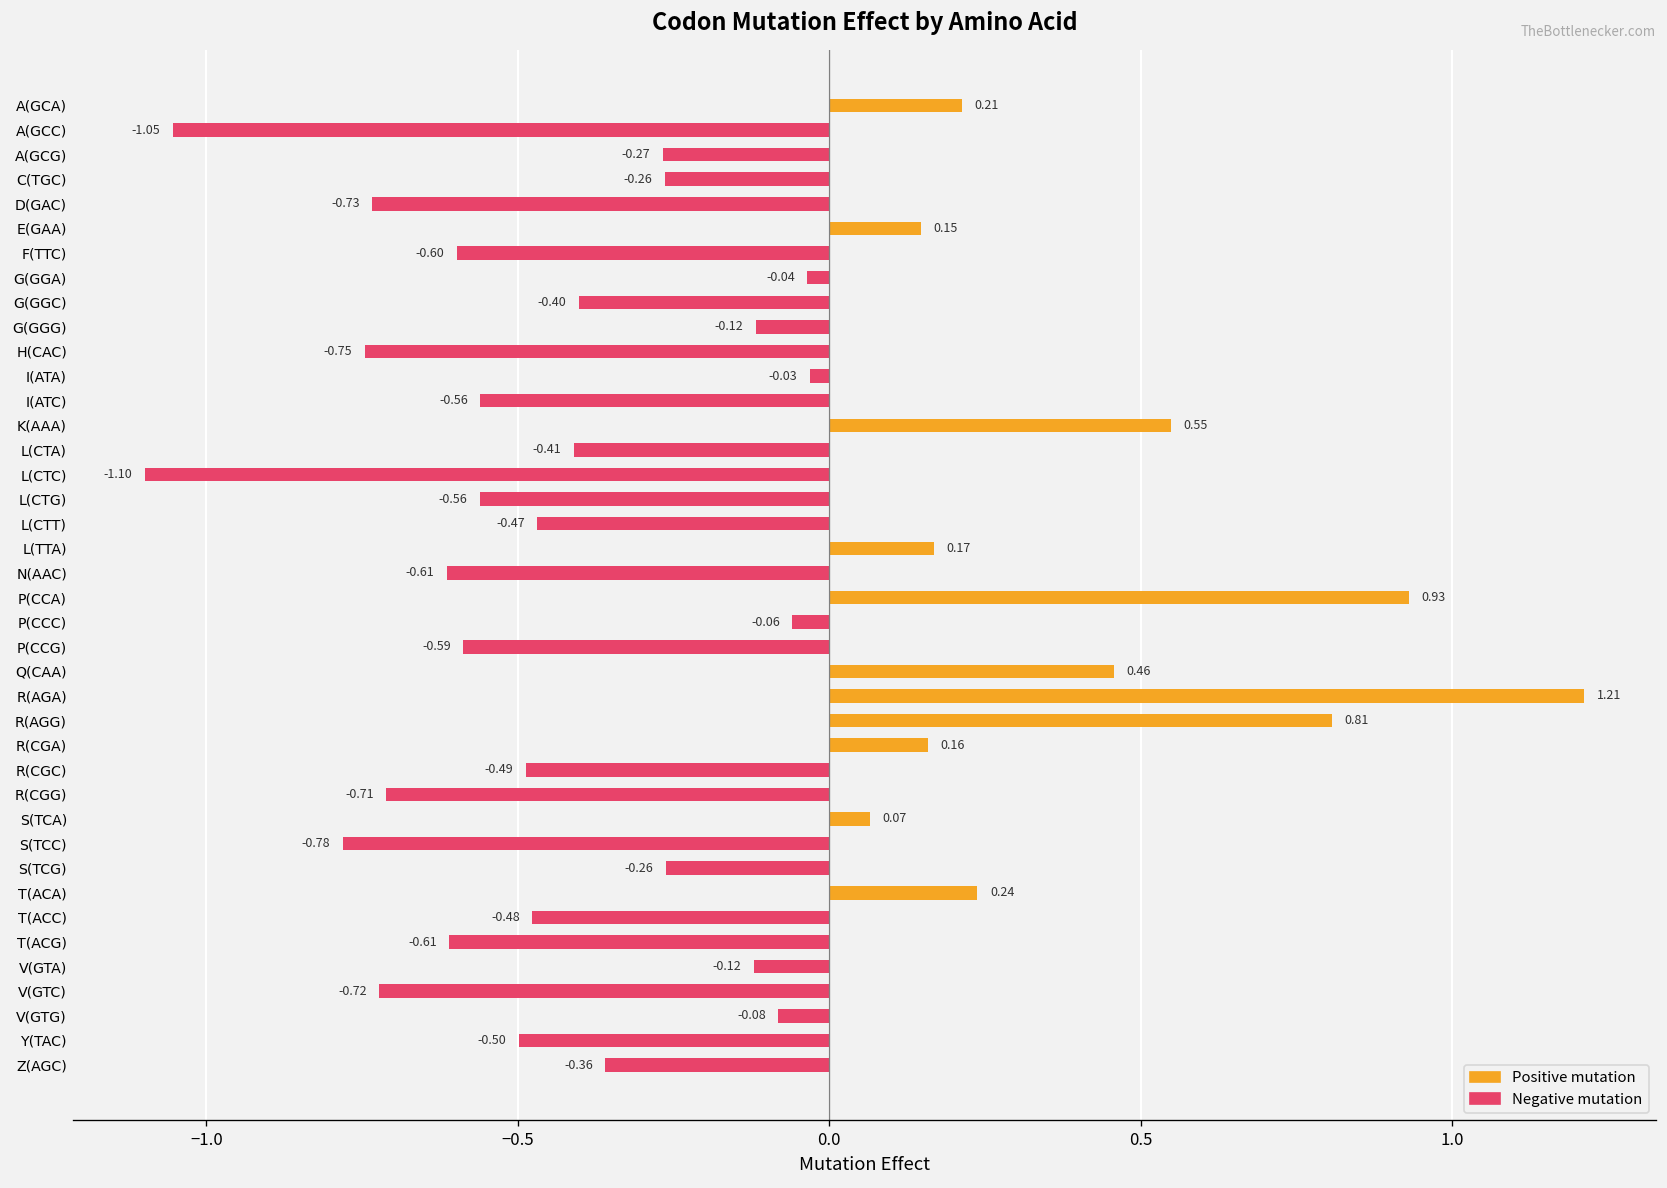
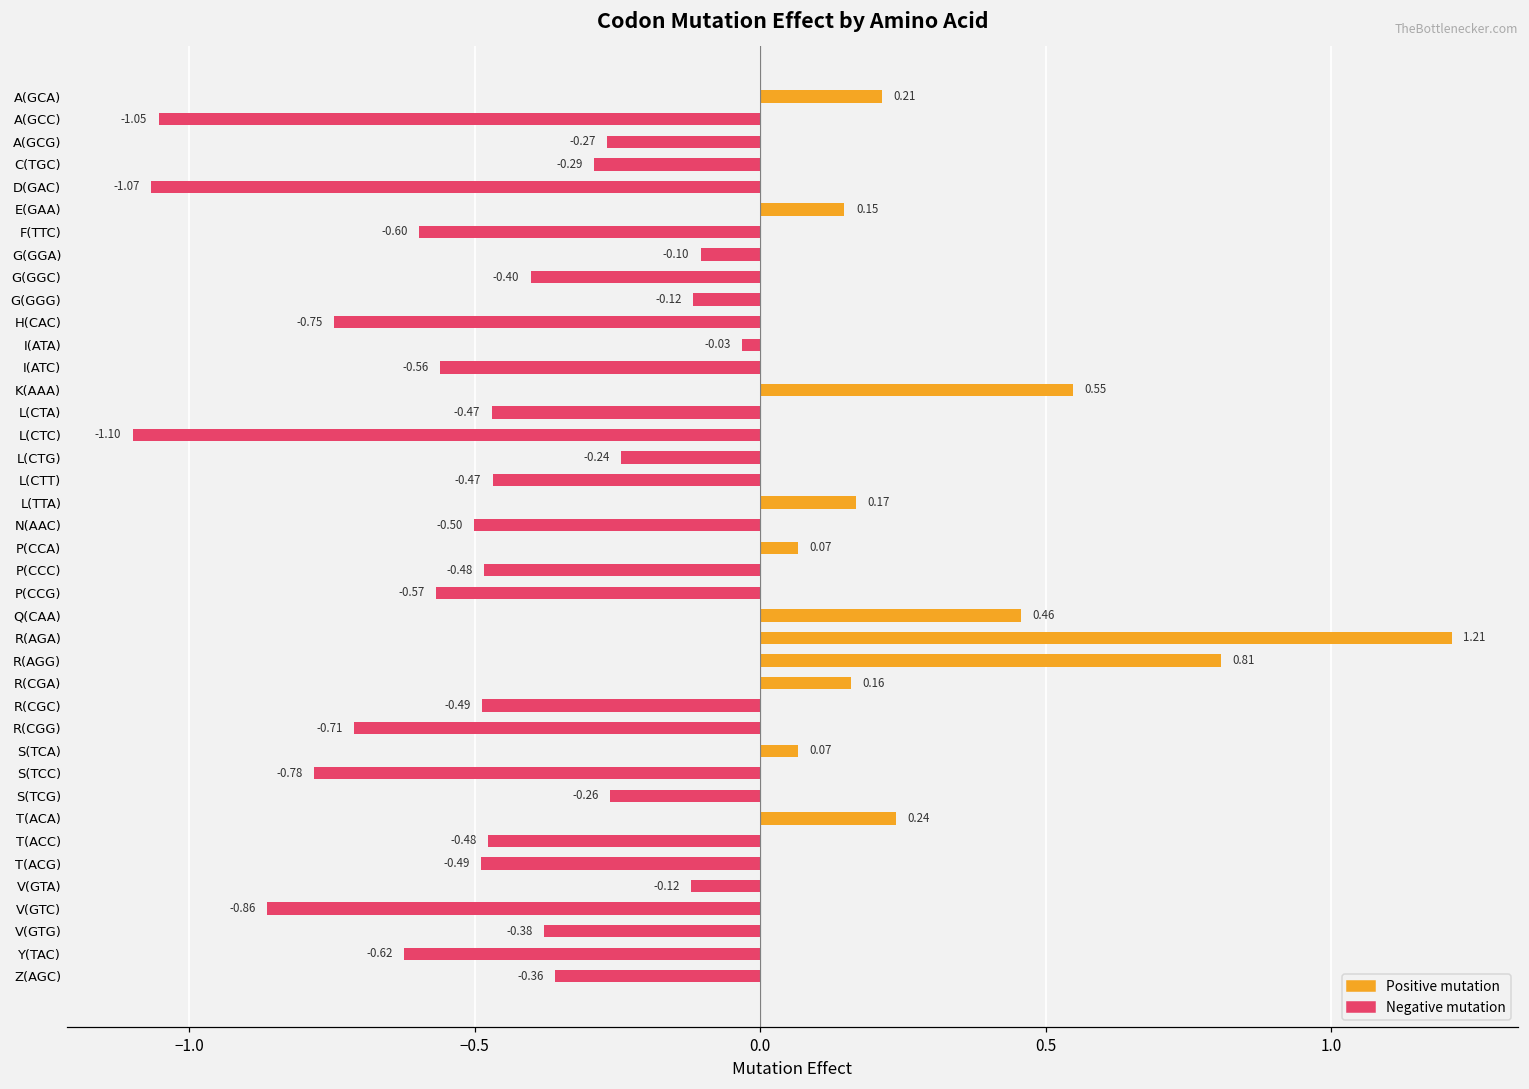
  {
    "A(GCA)": 0.21,
    "A(GCC)": -1.05,
    "A(GCG)": -0.27,
-   "C(TGC)": -0.26,
-   "D(GAC)": -0.73,
+   "C(TGC)": -0.29,
+   "D(GAC)": -1.07,
    "E(GAA)": 0.15,
    "F(TTC)": -0.60,
-   "G(GGA)": -0.04,
+   "G(GGA)": -0.10,
    "G(GGC)": -0.40,
    "G(GGG)": -0.12,
    "H(CAC)": -0.75,
    "I(ATA)": -0.03,
    "I(ATC)": -0.56,
    "K(AAA)": 0.55,
-   "L(CTA)": -0.41,
+   "L(CTA)": -0.47,
    "L(CTC)": -1.10,
-   "L(CTG)": -0.56,
+   "L(CTG)": -0.24,
    "L(CTT)": -0.47,
    "L(TTA)": 0.17,
-   "N(AAC)": -0.61,
-   "P(CCA)": 0.93,
-   "P(CCC)": -0.06,
-   "P(CCG)": -0.59,
+   "N(AAC)": -0.50,
+   "P(CCA)": 0.07,
+   "P(CCC)": -0.48,
+   "P(CCG)": -0.57,
    "Q(CAA)": 0.46,
    "R(AGA)": 1.21,
    "R(AGG)": 0.81,
    "R(CGA)": 0.16,
    "R(CGC)": -0.49,
    "R(CGG)": -0.71,
    "S(TCA)": 0.07,
    "S(TCC)": -0.78,
    "S(TCG)": -0.26,
    "T(ACA)": 0.24,
    "T(ACC)": -0.48,
-   "T(ACG)": -0.61,
+   "T(ACG)": -0.49,
    "V(GTA)": -0.12,
-   "V(GTC)": -0.72,
-   "V(GTG)": -0.08,
-   "Y(TAC)": -0.50,
+   "V(GTC)": -0.86,
+   "V(GTG)": -0.38,
+   "Y(TAC)": -0.62,
    "Z(AGC)": -0.36
  }
